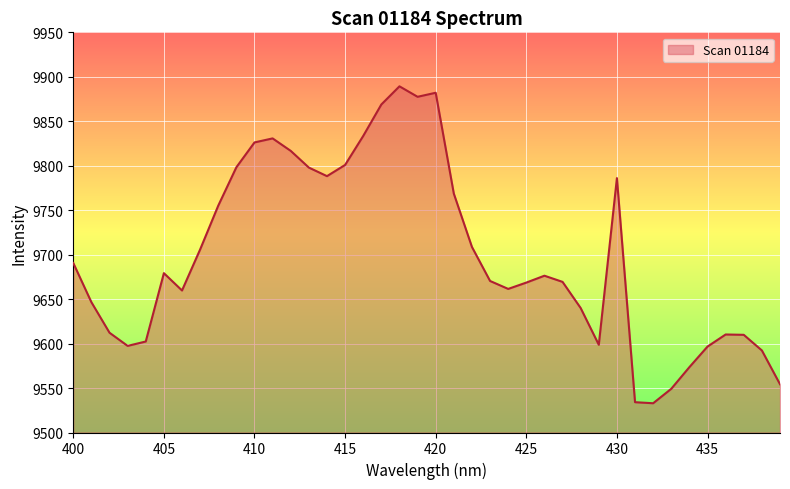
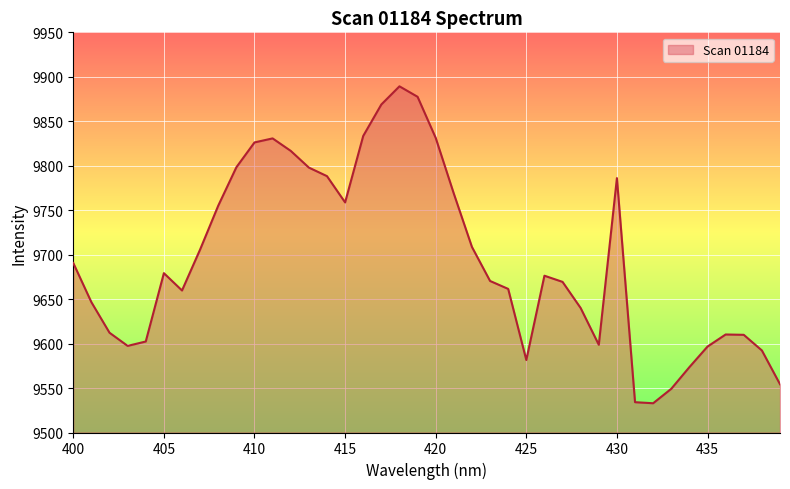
  {
    "400": 9690,
    "405": 9680,
    "410": 9830,
-   "415": 9800,
-   "420": 9880,
-   "425": 9670,
+   "415": 9760,
+   "420": 9830,
+   "425": 9580,
    "430": 9790,
    "435": 9600
  }
